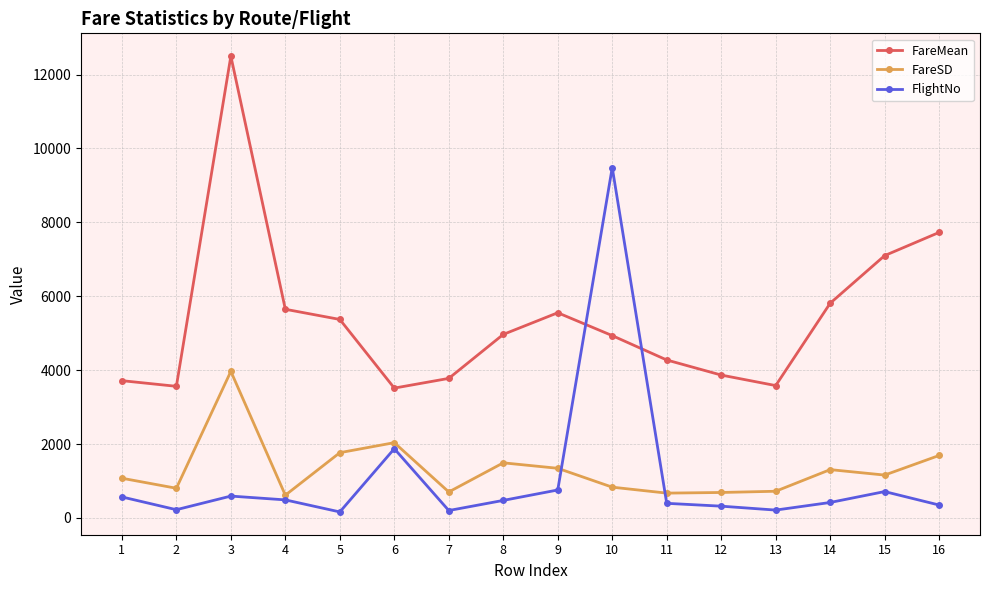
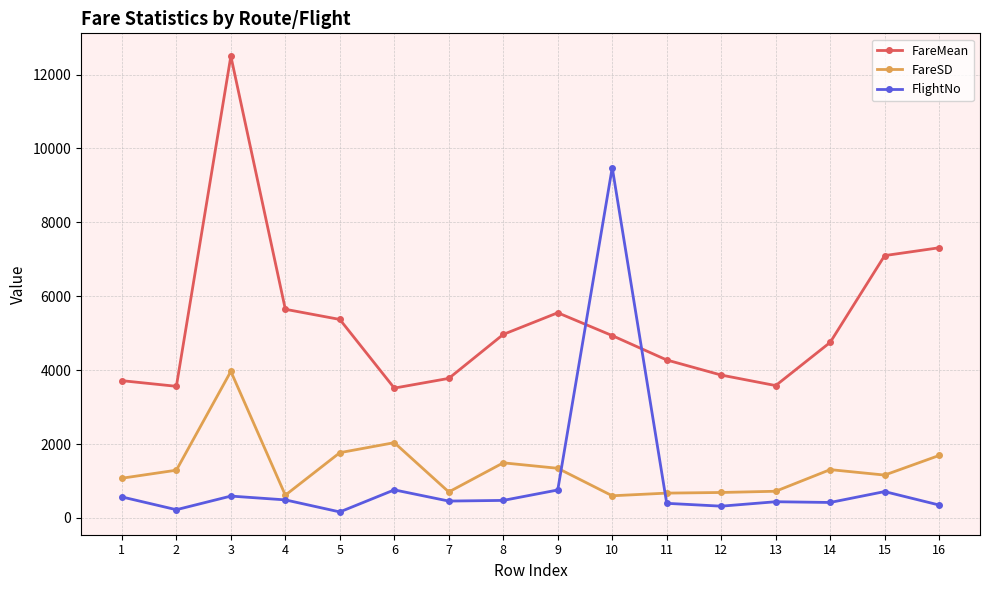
  {
    "FareMean": {
      "1": 3700,
      "2": 3600,
      "3": 12500,
      "4": 5600,
      "5": 5400,
      "6": 3500,
      "7": 3800,
      "8": 5000,
      "9": 5600,
      "10": 4900,
      "11": 4300,
      "12": 3900,
      "13": 3600,
-     "14": 5800,
+     "14": 4800,
      "15": 7100,
-     "16": 7700
+     "16": 7300
    },
    "FareSD": {
      "1": 1100,
-     "2": 800,
+     "2": 1300,
      "3": 4000,
      "4": 600,
      "5": 1800,
      "6": 2000,
      "7": 700,
      "8": 1500,
      "9": 1300,
-     "10": 800,
+     "10": 600,
      "11": 700,
      "12": 700,
      "13": 700,
      "14": 1300,
      "15": 1200,
      "16": 1700
    },
    "FlightNo": {
      "1": 600,
      "2": 200,
      "3": 600,
      "4": 500,
      "5": 200,
-     "6": 1900,
-     "7": 200,
+     "6": 800,
+     "7": 500,
      "8": 500,
      "9": 800,
      "10": 9500,
      "11": 400,
      "12": 300,
-     "13": 200,
+     "13": 400,
      "14": 400,
      "15": 700,
      "16": 300
    }
  }
